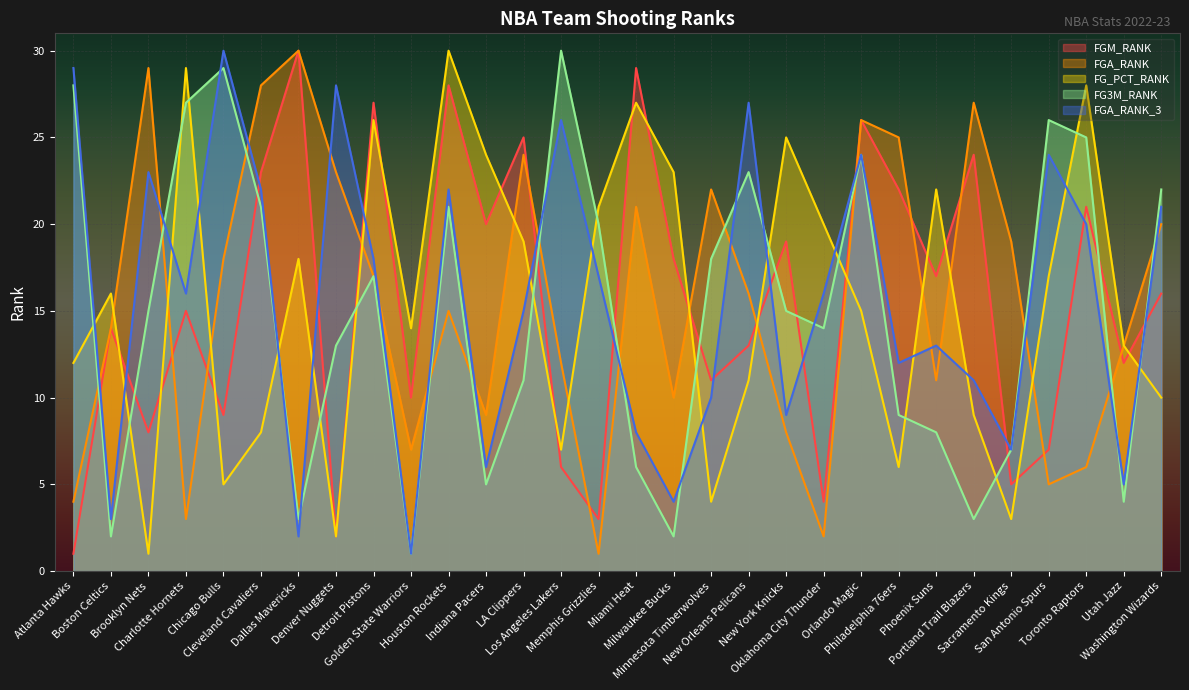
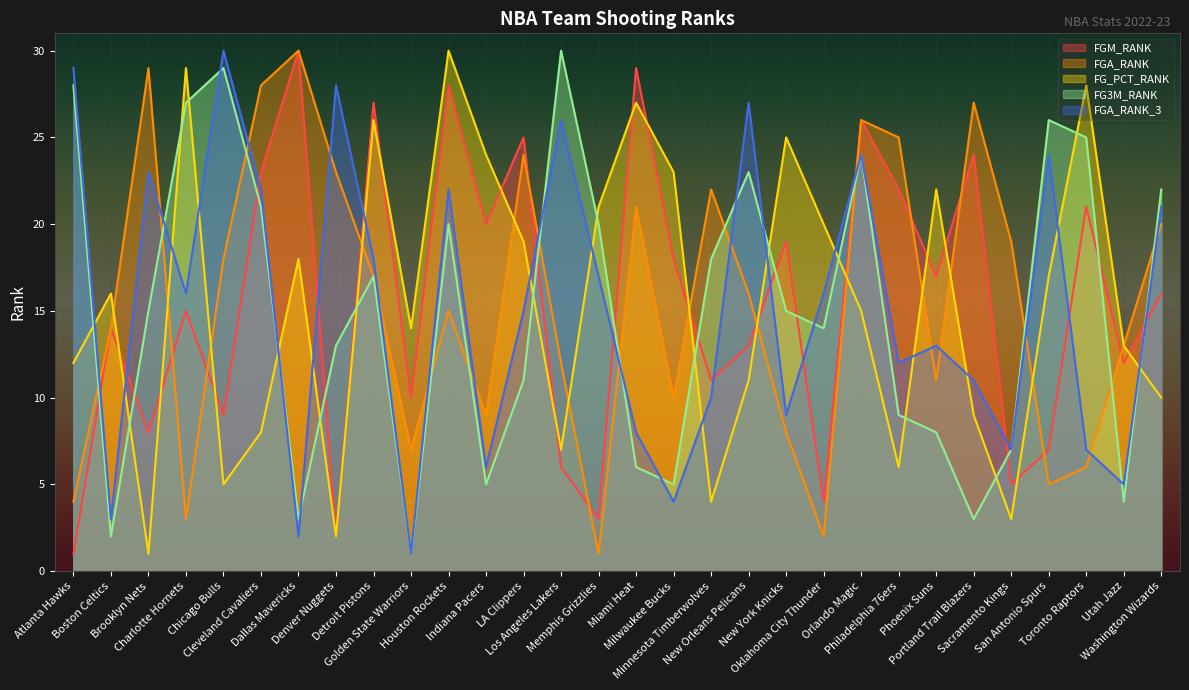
  {
    "FG3M_RANK": {
      "Atlanta Hawks": 28,
      "Boston Celtics": 2,
      "Brooklyn Nets": 15,
      "Charlotte Hornets": 27,
      "Chicago Bulls": 29,
      "Cleveland Cavaliers": 21,
      "Dallas Mavericks": 3,
      "Denver Nuggets": 13,
-     "Houston Rockets": 21,
+     "Houston Rockets": 20,
      "Indiana Pacers": 5,
      "LA Clippers": 11,
      "Los Angeles Lakers": 30,
      "Memphis Grizzlies": 20,
      "Miami Heat": 6,
-     "Milwaukee Bucks": 2,
+     "Milwaukee Bucks": 5,
      "Minnesota Timberwolves": 18,
      "New Orleans Pelicans": 23,
      "New York Knicks": 15,
      "Oklahoma City Thunder": 14,
      "Philadelphia 76ers": 9,
      "Phoenix Suns": 8,
      "Portland Trail Blazers": 3,
      "San Antonio Spurs": 26,
      "Toronto Raptors": 25,
      "Utah Jazz": 4,
      "Washington Wizards": 22
    },
    "FGA_RANK_3": {
      "Atlanta Hawks": 29,
      "Boston Celtics": 3,
      "Brooklyn Nets": 23,
      "Charlotte Hornets": 16,
      "Chicago Bulls": 30,
      "Cleveland Cavaliers": 22,
      "Dallas Mavericks": 2,
      "Denver Nuggets": 28,
      "Detroit Pistons": 18,
      "Houston Rockets": 22,
      "Indiana Pacers": 6,
      "LA Clippers": 15,
      "Los Angeles Lakers": 26,
      "Memphis Grizzlies": 17,
      "Miami Heat": 8,
      "Milwaukee Bucks": 4,
      "Minnesota Timberwolves": 10,
      "New Orleans Pelicans": 27,
      "New York Knicks": 9,
      "Oklahoma City Thunder": 16,
      "Philadelphia 76ers": 12,
      "Phoenix Suns": 13,
      "Portland Trail Blazers": 11,
      "San Antonio Spurs": 24,
-     "Toronto Raptors": 20,
+     "Toronto Raptors": 7,
      "Utah Jazz": 5,
      "Washington Wizards": 21
    }
  }
